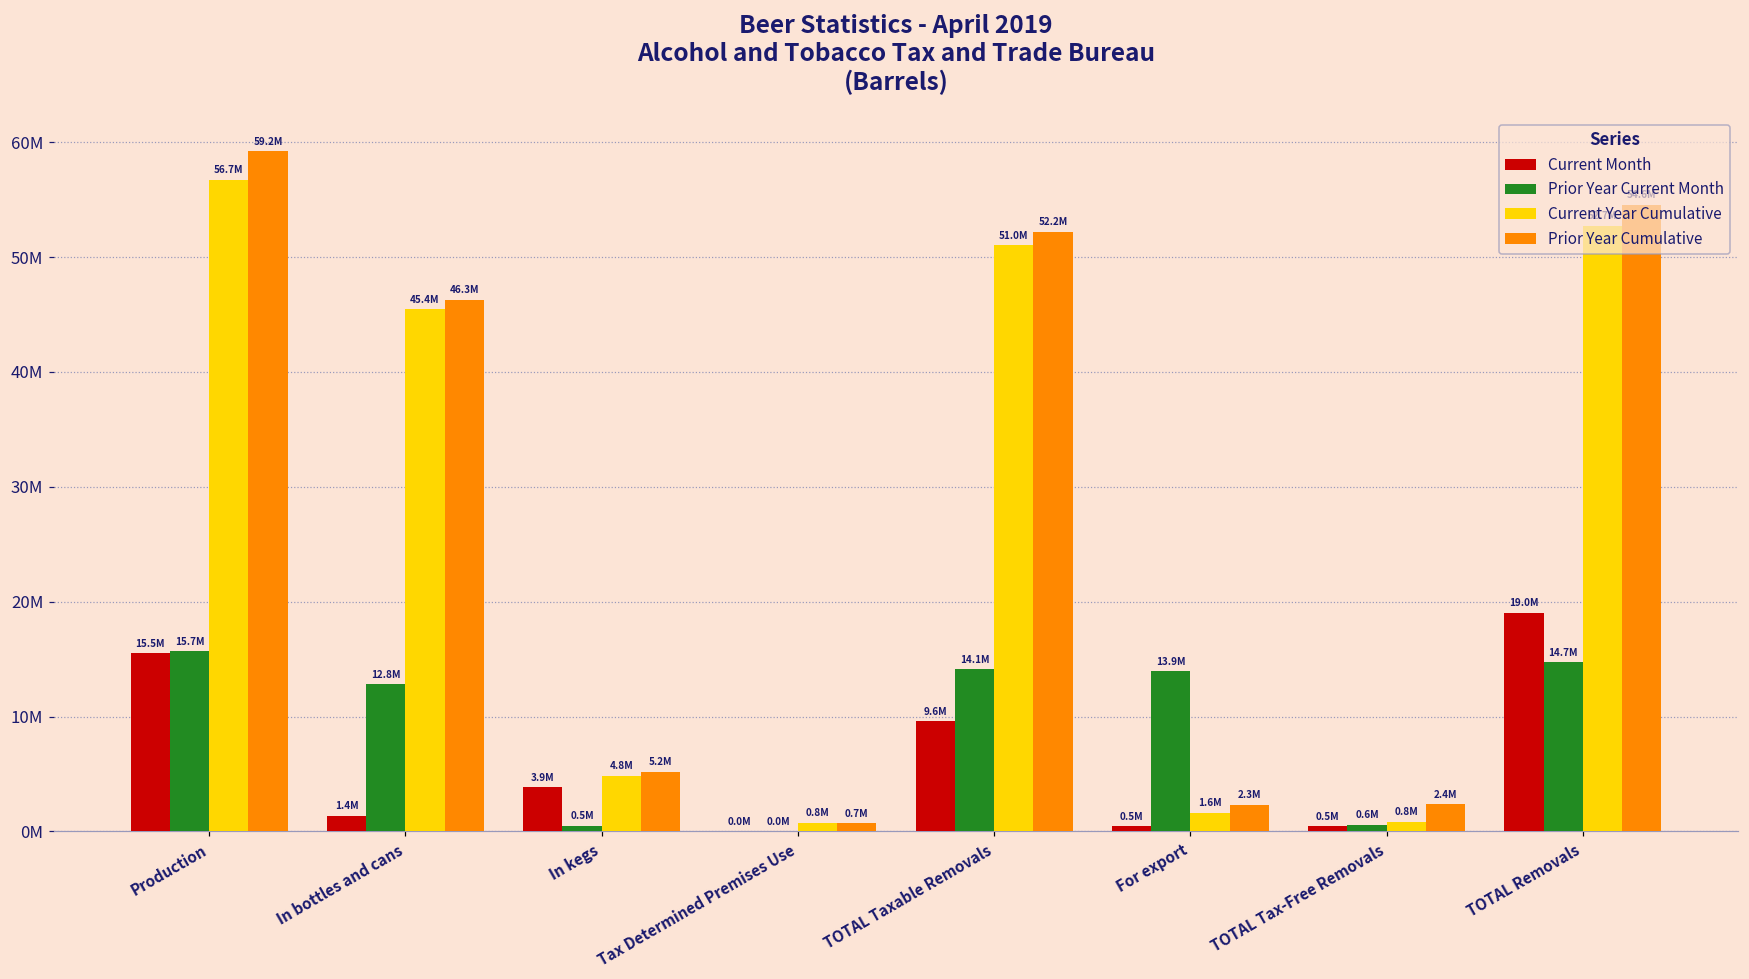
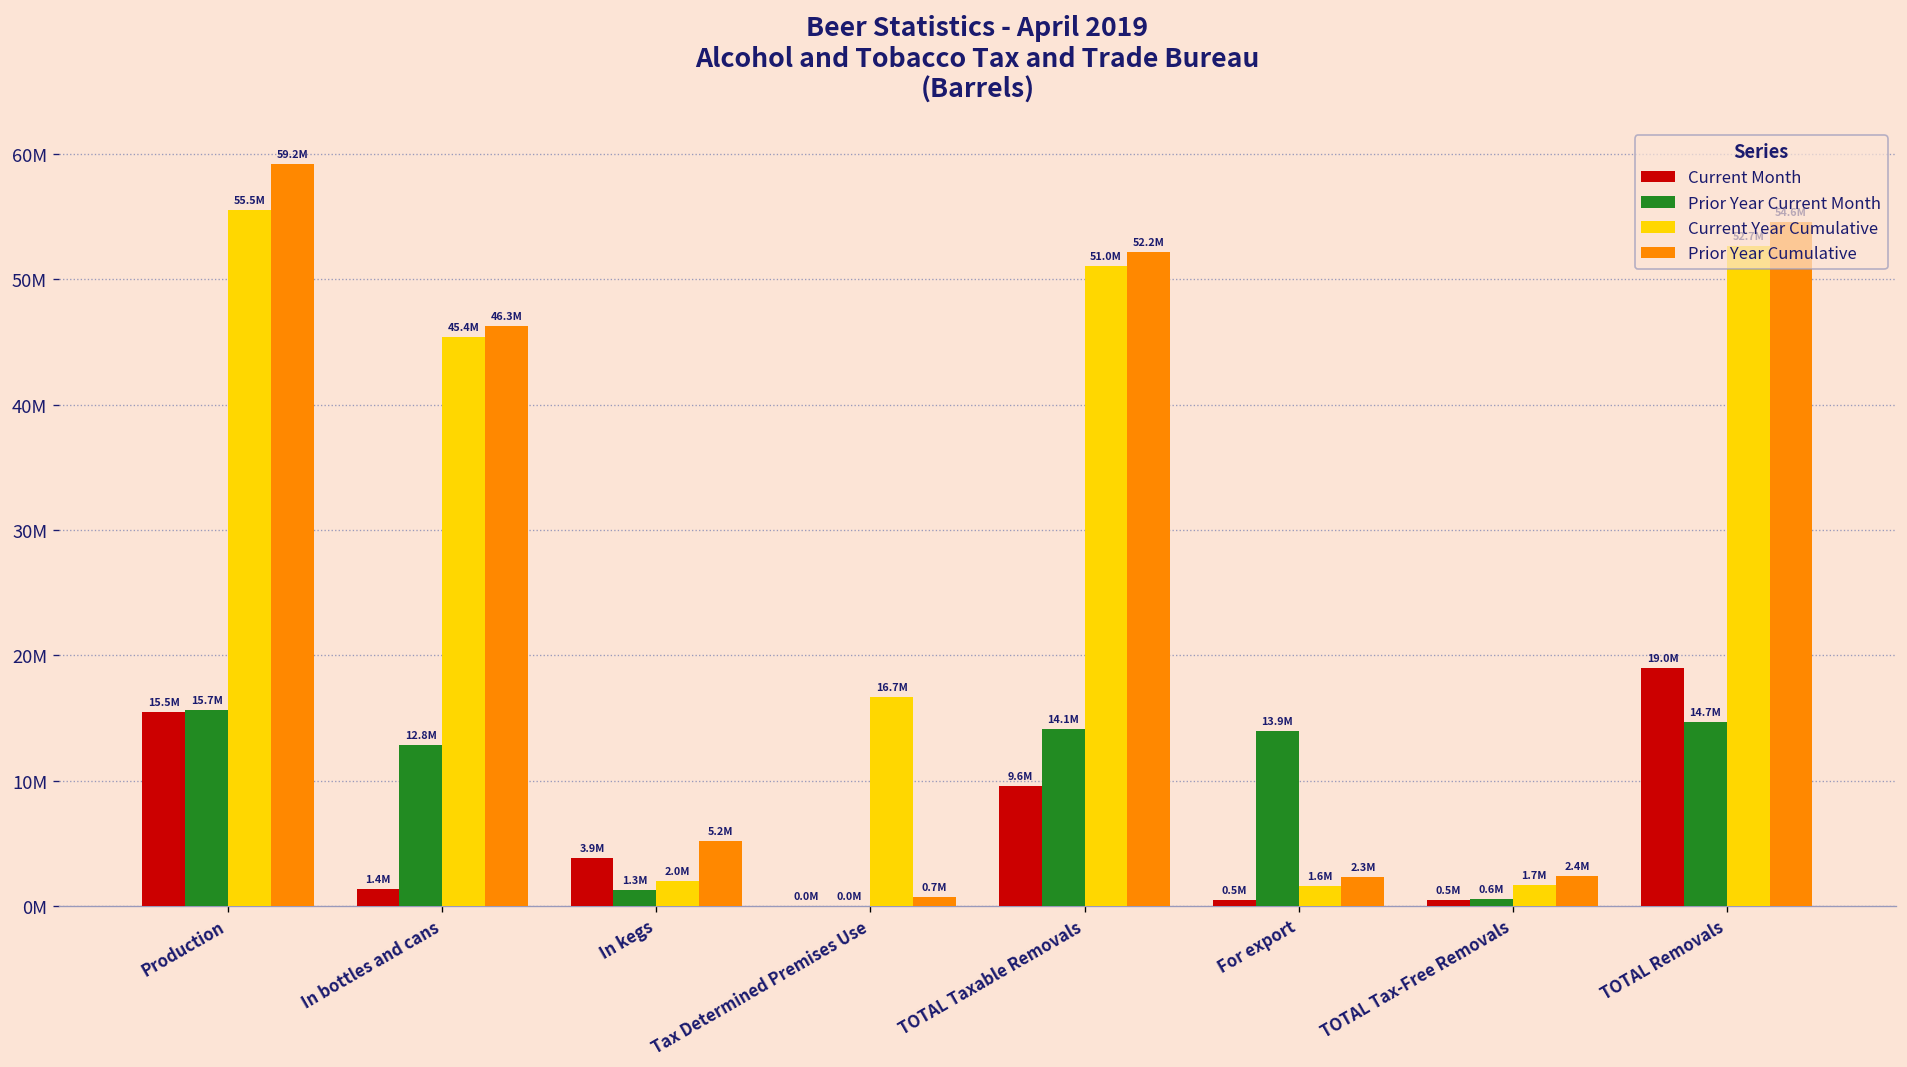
  {
    "Current Month": {
      "Production": "15.5M",
      "In bottles and cans": "1.4M",
      "In kegs": "3.9M",
      "TOTAL Taxable Removals": "9.6M",
      "For export": "0.5M",
      "TOTAL Tax-Free Removals": "0.5M",
      "TOTAL Removals": "19.0M"
    },
    "Prior Year Current Month": {
      "Production": "15.7M",
      "In bottles and cans": "12.8M",
-     "In kegs": "0.5M",
+     "In kegs": "1.3M",
      "TOTAL Taxable Removals": "14.1M",
      "For export": "13.9M",
      "TOTAL Tax-Free Removals": "0.6M",
      "TOTAL Removals": "14.7M"
    },
    "Current Year Cumulative": {
-     "Production": "56.7M",
+     "Production": "55.5M",
      "In bottles and cans": "45.4M",
-     "In kegs": "4.8M",
-     "Tax Determined Premises Use": "0.8M",
+     "In kegs": "2.0M",
+     "Tax Determined Premises Use": "16.7M",
      "TOTAL Taxable Removals": "51.0M",
      "For export": "1.6M",
-     "TOTAL Tax-Free Removals": "0.8M"
+     "TOTAL Tax-Free Removals": "1.7M"
    },
    "Prior Year Cumulative": {
      "Production": "59.2M",
      "In bottles and cans": "46.3M",
      "In kegs": "5.2M",
      "Tax Determined Premises Use": "0.7M",
      "TOTAL Taxable Removals": "52.2M",
      "For export": "2.3M",
      "TOTAL Tax-Free Removals": "2.4M"
    }
  }
